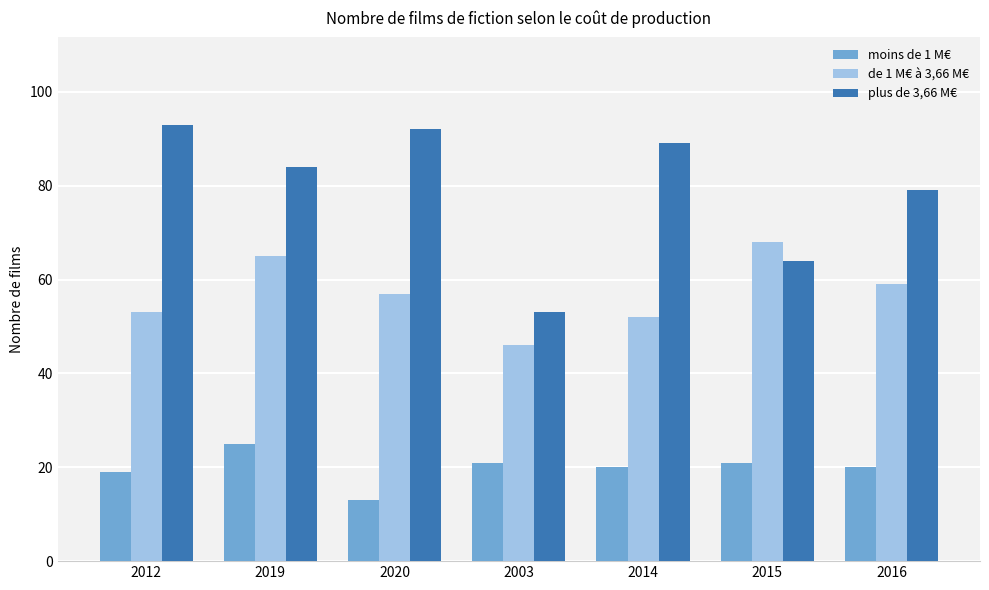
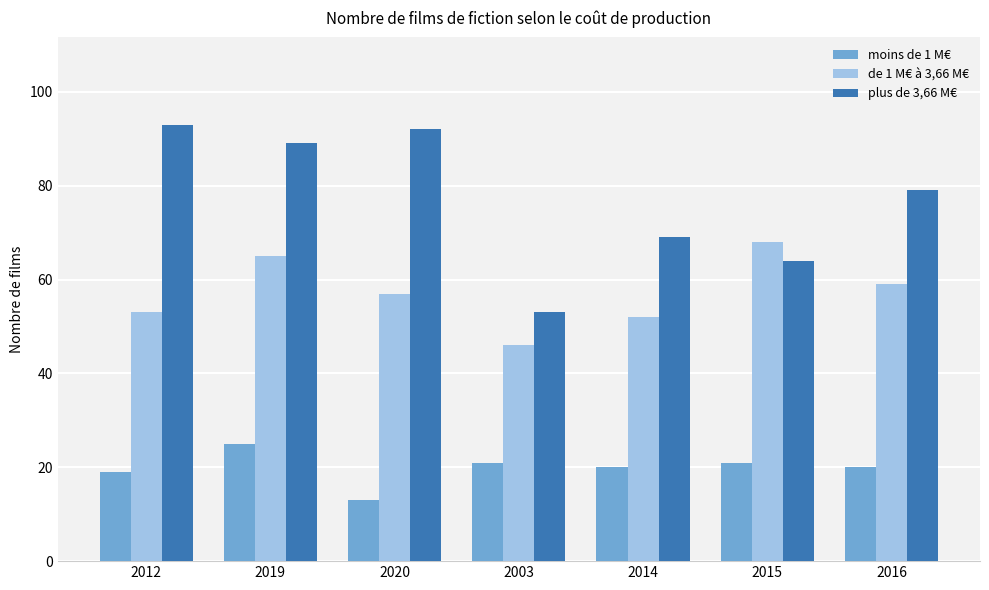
  {
    "plus de 3,66 M€": {
      "2012": 93,
-     "2019": 84,
+     "2019": 89,
      "2020": 92,
      "2003": 53,
-     "2014": 89,
+     "2014": 69,
      "2015": 64,
      "2016": 79
    }
  }
